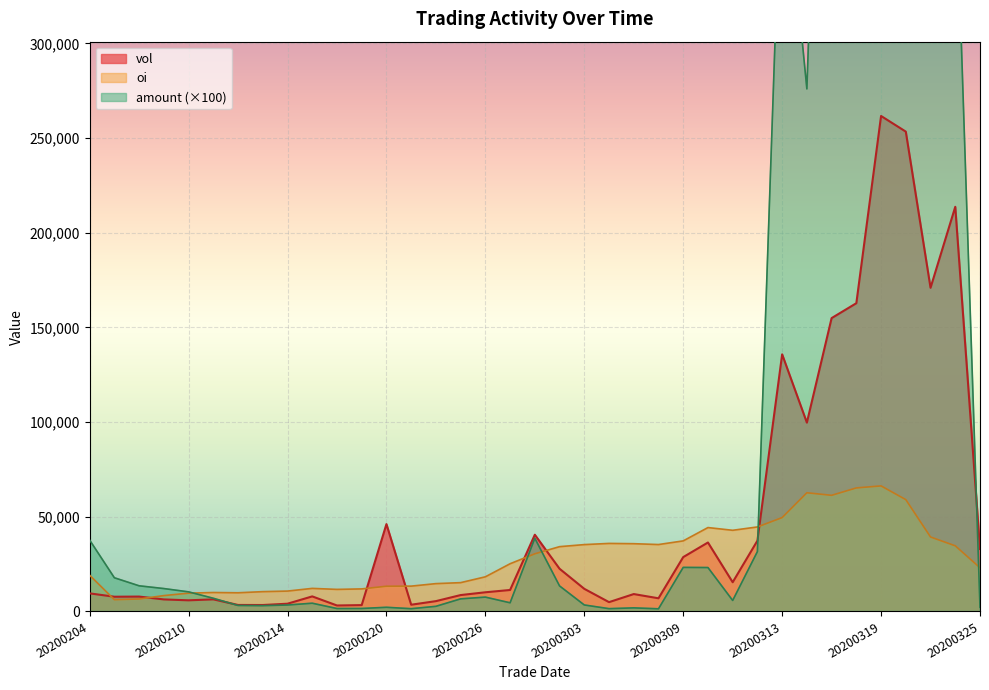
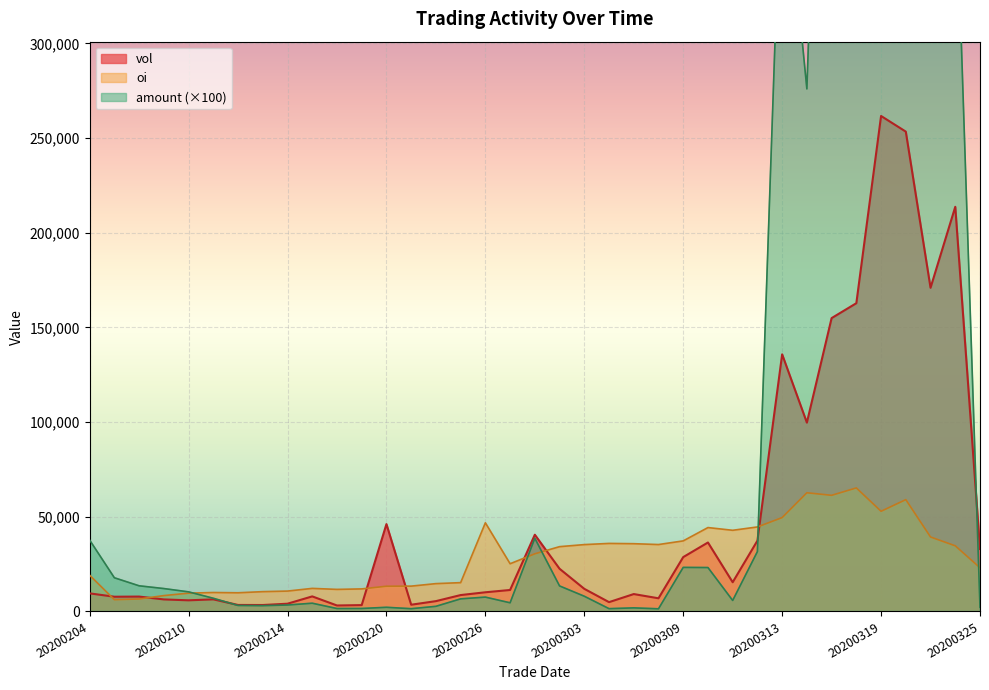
  {
    "vol": {
      "20200204": "10,000",
      "20200210": "6,000",
      "20200220": "46,000",
      "20200226": "10,000",
      "20200303": "12,000",
      "20200309": "29,000",
      "20200313": "136,000",
      "20200319": "262,000",
      "20200325": "33,000"
    },
    "oi": {
      "20200204": "19,000",
      "20200214": "11,000",
      "20200220": "13,000",
-     "20200226": "18,000",
+     "20200226": "47,000",
      "20200303": "35,000",
      "20200309": "37,000",
      "20200313": "50,000",
-     "20200319": "66,000",
+     "20200319": "53,000",
      "20200325": "23,000"
    },
    "amount (×100)": {
      "20200204": "38,000",
      "20200220": "2,000",
      "20200226": "8,000",
-     "20200303": "3,000",
+     "20200303": "8,000",
      "20200309": "23,000",
      "20200325": "2,000"
    }
  }
